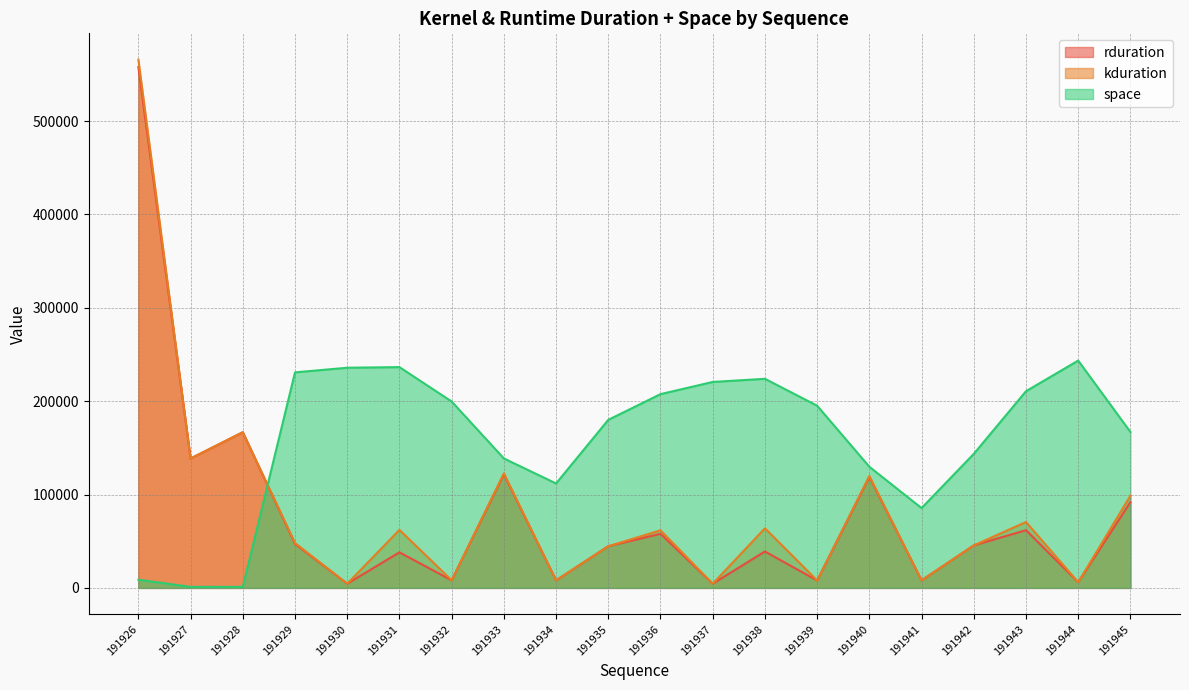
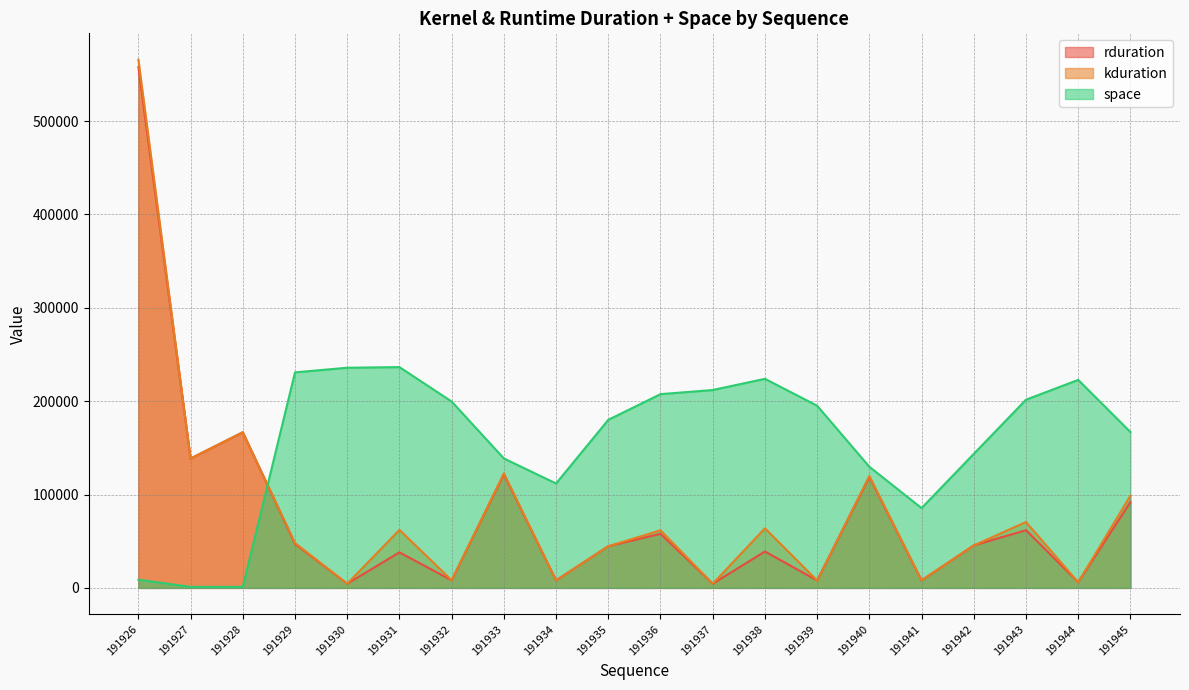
  {
    "space": {
      "191926": 10000,
      "191927": 0,
      "191928": 0,
      "191929": 230000,
      "191930": 240000,
      "191931": 240000,
      "191932": 200000,
      "191933": 140000,
      "191934": 110000,
      "191935": 180000,
      "191936": 210000,
-     "191937": 220000,
+     "191937": 210000,
      "191938": 220000,
      "191939": 200000,
      "191940": 130000,
      "191941": 90000,
      "191942": 140000,
-     "191943": 210000,
-     "191944": 240000,
+     "191943": 200000,
+     "191944": 220000,
      "191945": 170000
    }
  }
